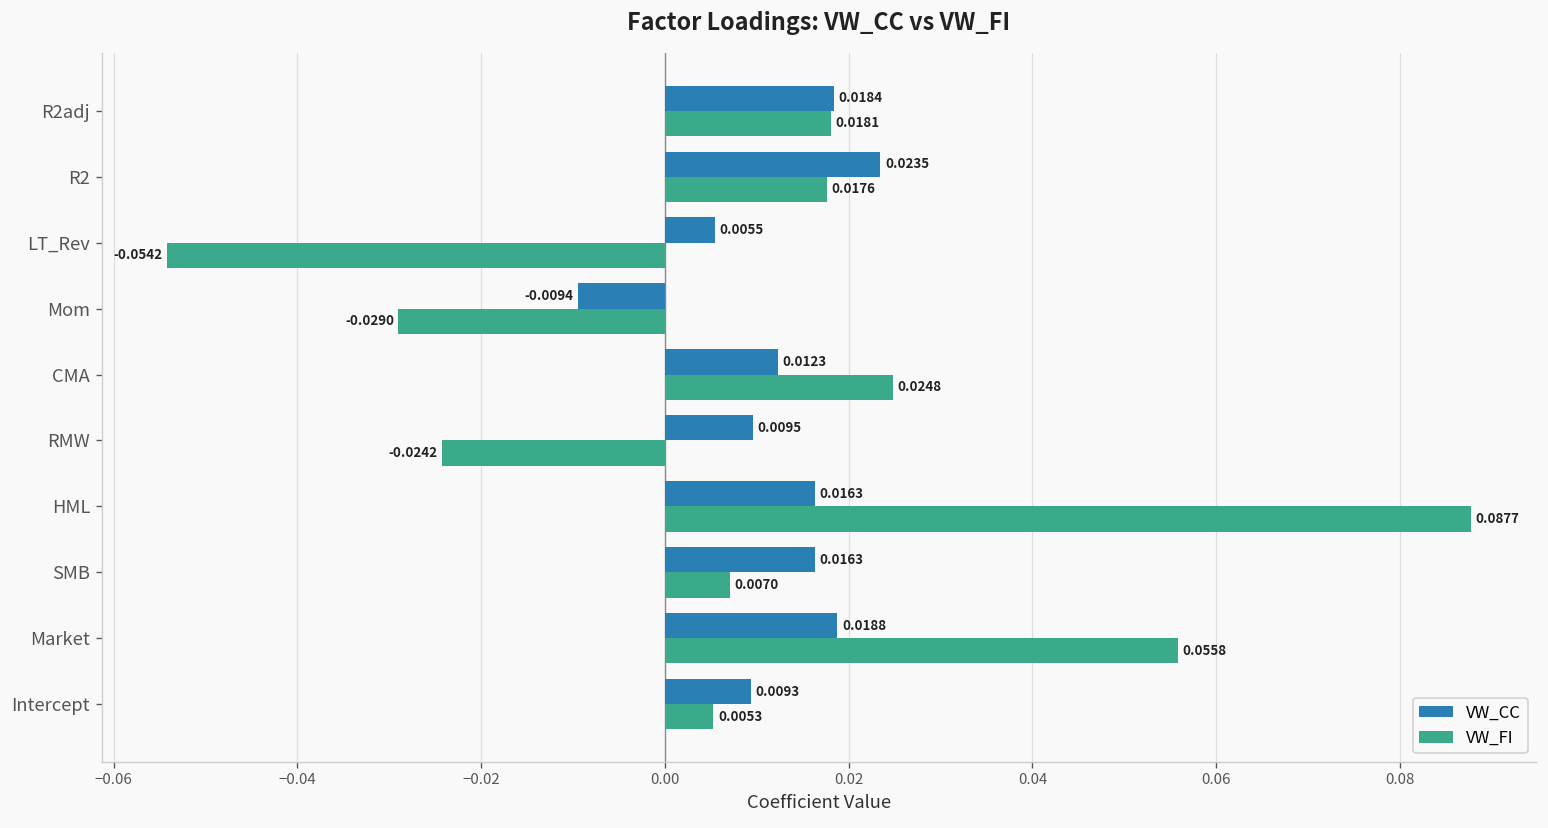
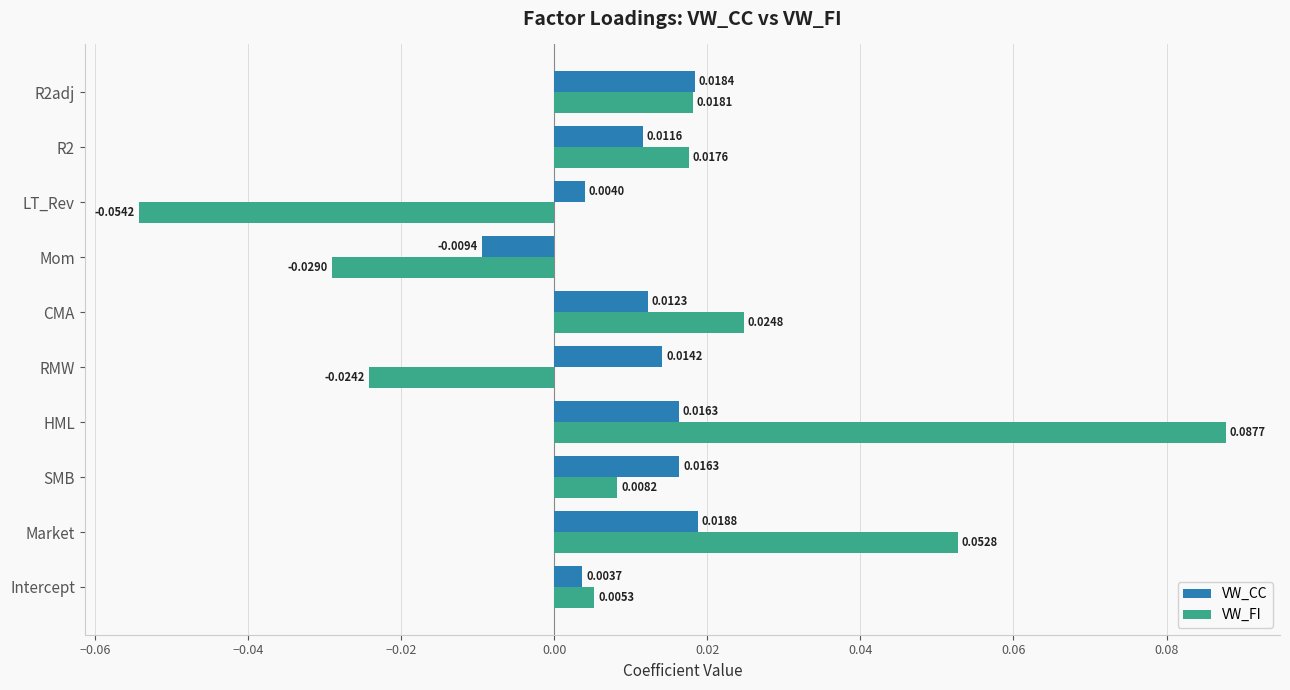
  {
    "VW_CC": {
      "R2adj": 0.0184,
-     "R2": 0.0235,
-     "LT_Rev": 0.0055,
+     "R2": 0.0116,
+     "LT_Rev": 0.0040,
      "Mom": -0.0094,
      "CMA": 0.0123,
-     "RMW": 0.0095,
+     "RMW": 0.0142,
      "HML": 0.0163,
      "SMB": 0.0163,
      "Market": 0.0188,
-     "Intercept": 0.0093
+     "Intercept": 0.0037
    },
    "VW_FI": {
      "R2adj": 0.0181,
      "R2": 0.0176,
      "LT_Rev": -0.0542,
      "Mom": -0.0290,
      "CMA": 0.0248,
      "RMW": -0.0242,
      "HML": 0.0877,
-     "SMB": 0.0070,
-     "Market": 0.0558,
+     "SMB": 0.0082,
+     "Market": 0.0528,
      "Intercept": 0.0053
    }
  }
